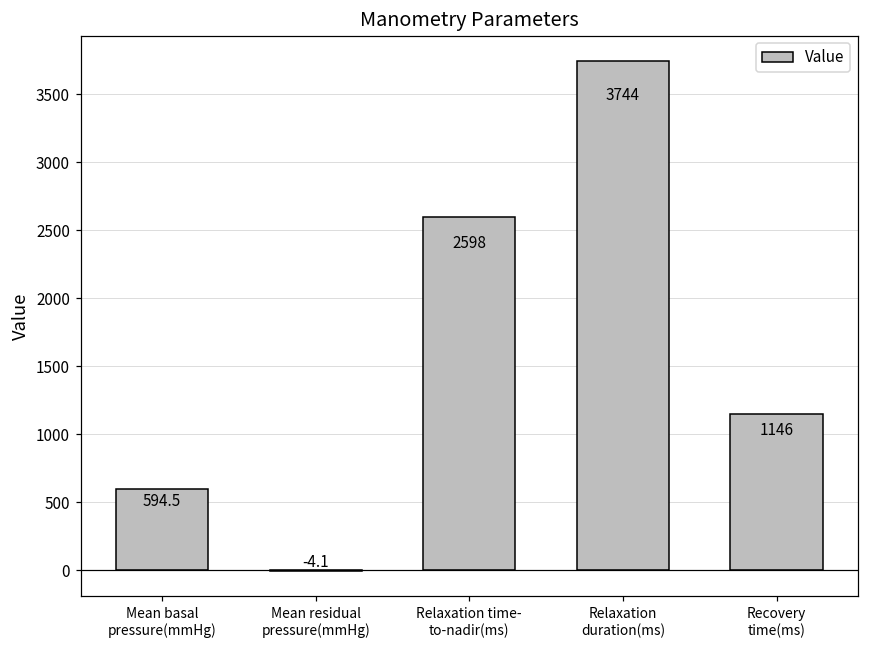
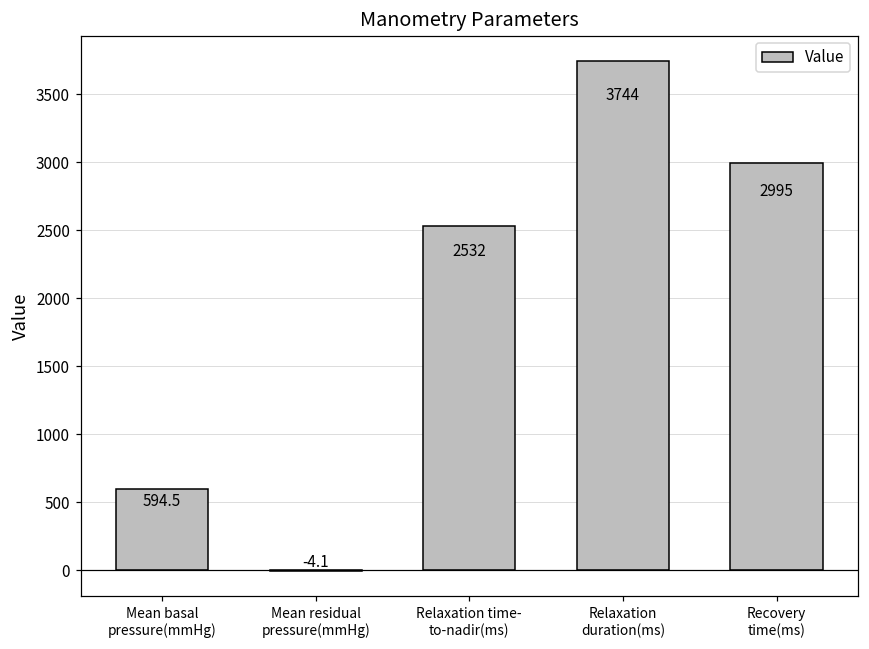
  {
    "Mean basal pressure(mmHg)": 594.5,
    "Mean residual pressure(mmHg)": -4.1,
-   "Relaxation time- to-nadir(ms)": 2598,
+   "Relaxation time- to-nadir(ms)": 2532,
    "Relaxation duration(ms)": 3744,
-   "Recovery time(ms)": 1146
+   "Recovery time(ms)": 2995
  }
